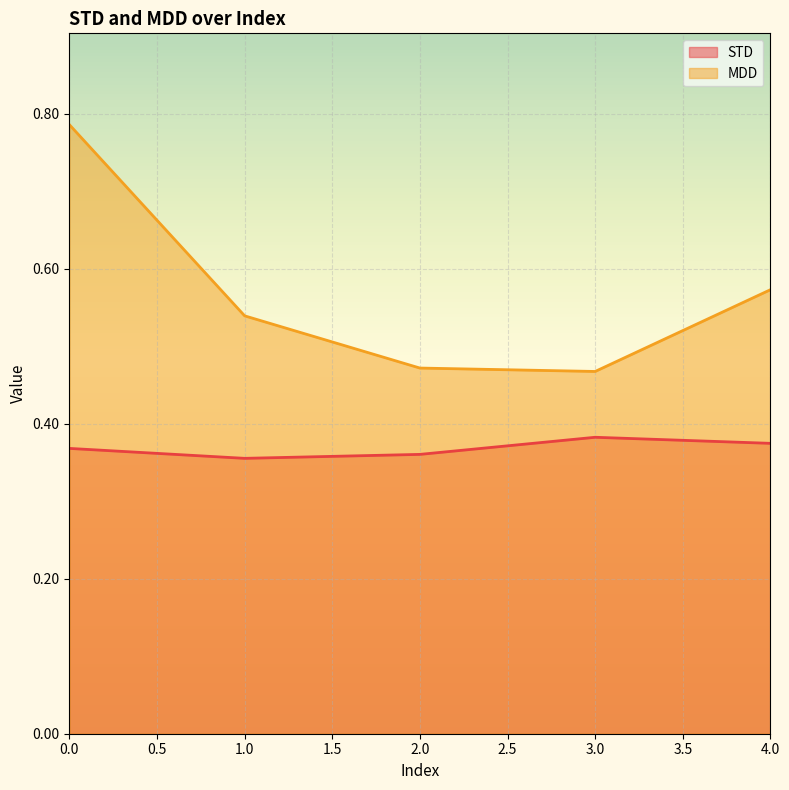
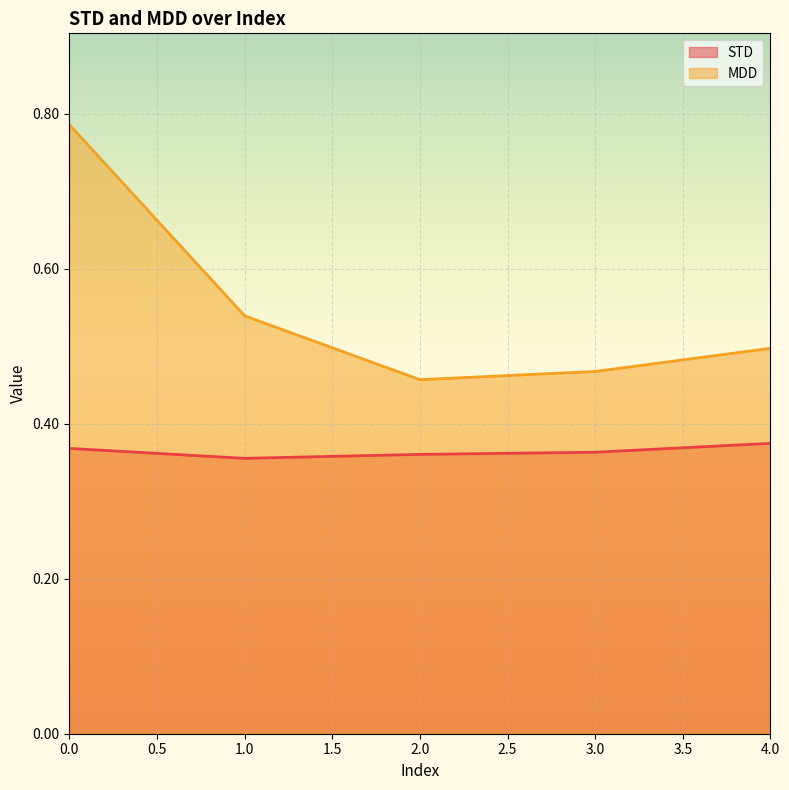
  {
    "STD": {
      "0.0": 0.37,
      "1.0": 0.36,
      "2.0": 0.36,
-     "3.0": 0.38,
+     "3.0": 0.36,
      "4.0": 0.37
    },
    "MDD": {
      "0.0": 0.79,
      "1.0": 0.54,
-     "2.0": 0.47,
+     "2.0": 0.46,
      "3.0": 0.47,
-     "4.0": 0.57
+     "4.0": 0.50
    }
  }
